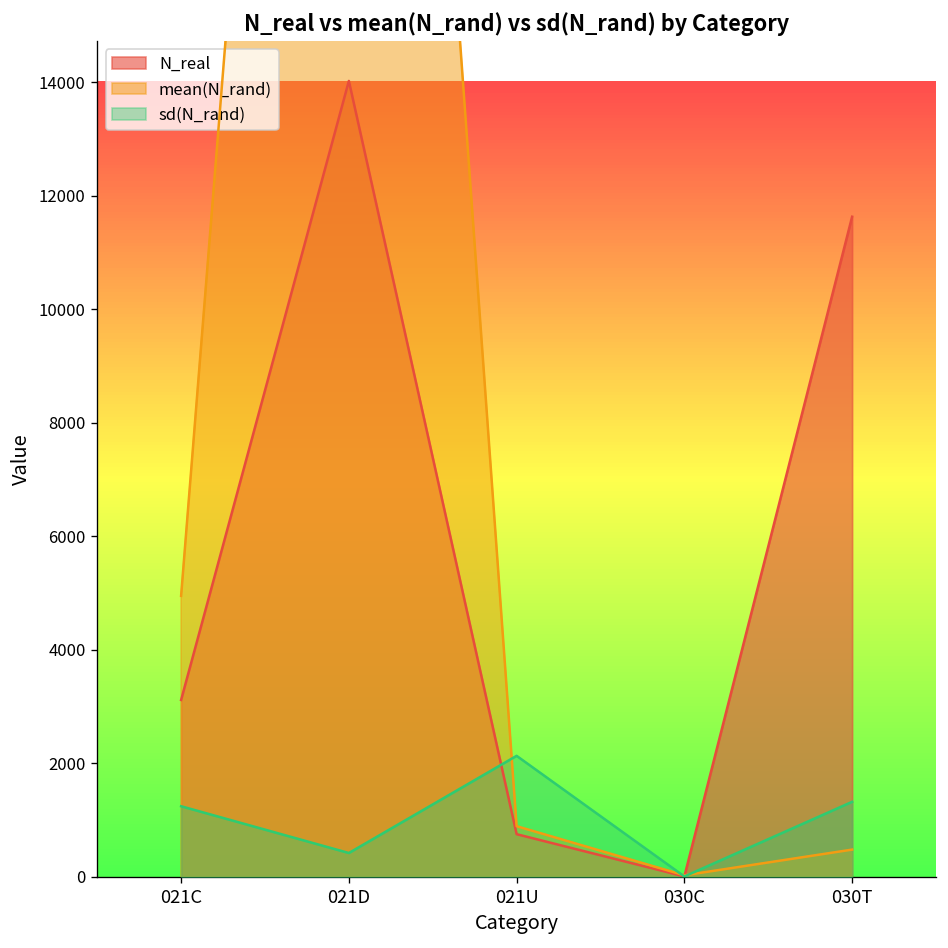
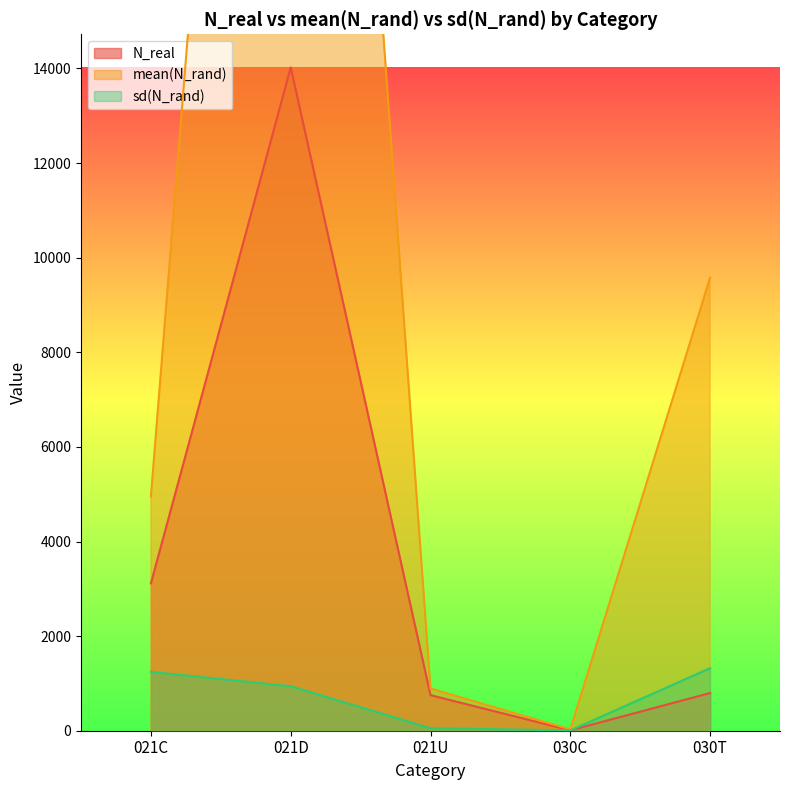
  {
    "N_real": {
      "021C": 3100,
      "021D": 14000,
      "021U": 800,
-     "030T": 11600
+     "030T": 800
    },
    "mean(N_rand)": {
      "021C": 5000,
      "021U": 900,
-     "030T": 500
+     "030T": 9600
    },
    "sd(N_rand)": {
      "021C": 1200,
-     "021D": 400,
-     "021U": 2100,
+     "021D": 900,
+     "021U": 100,
      "030T": 1300
    }
  }
